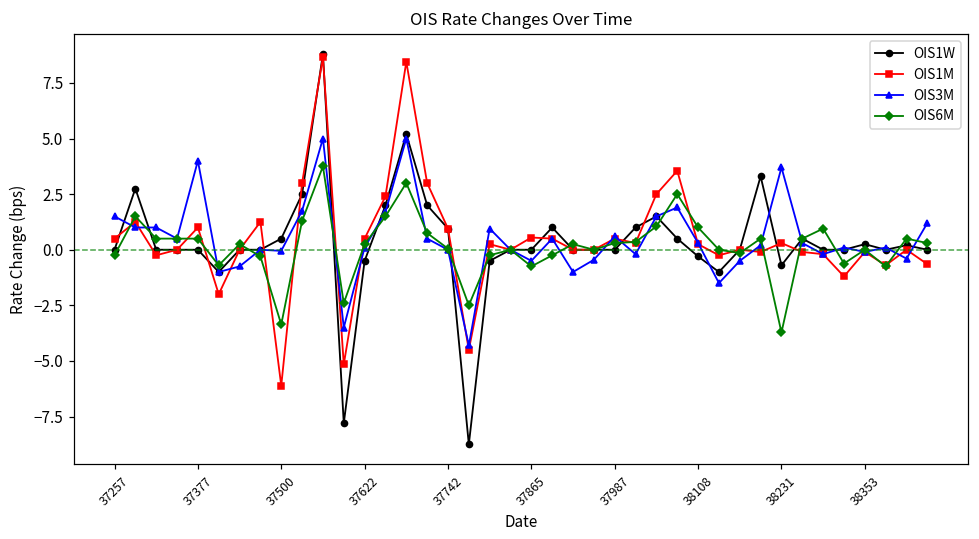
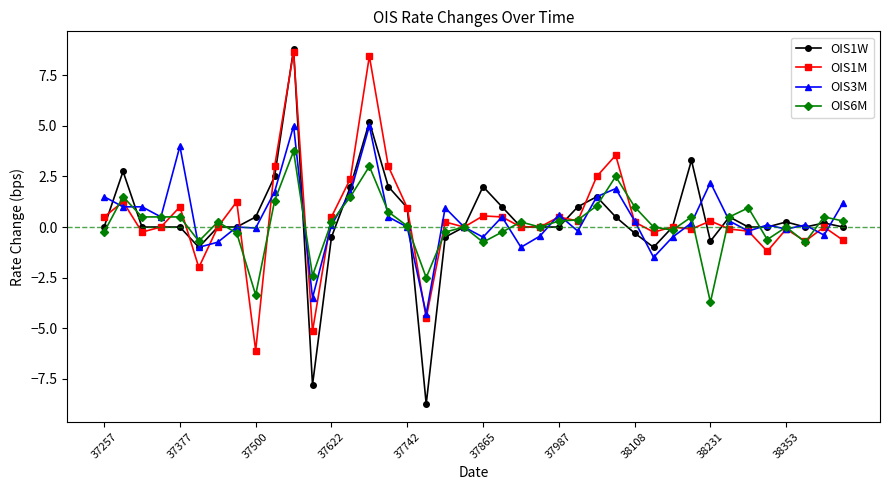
  {
    "OIS1W": {
      "37257": 0,
      "37377": 0,
      "37500": 0.5,
      "37622": -0.5,
-     "37865": 0,
+     "37865": 2,
      "37987": 0,
      "38108": -0.3,
      "38231": -0.7,
      "38353": 0.3
    },
    "OIS1M": {
      "37257": 0.5,
      "37377": 1.0,
      "37500": -6.1,
      "37622": 0.5,
      "37865": 0.6,
      "38231": 0.3
    },
    "OIS3M": {
      "37257": 1.5,
      "37377": 4.0,
      "37500": -0.1,
      "37622": 0.1,
      "37865": -0.5,
-     "38231": 3.7
+     "38231": 2.2
    },
    "OIS6M": {
      "37257": -0.3,
      "37377": 0.5,
      "37500": -3.4,
      "37622": 0.3,
      "37865": -0.8,
      "37987": 0.3,
      "38108": 1.0,
      "38231": -3.7
    }
  }
